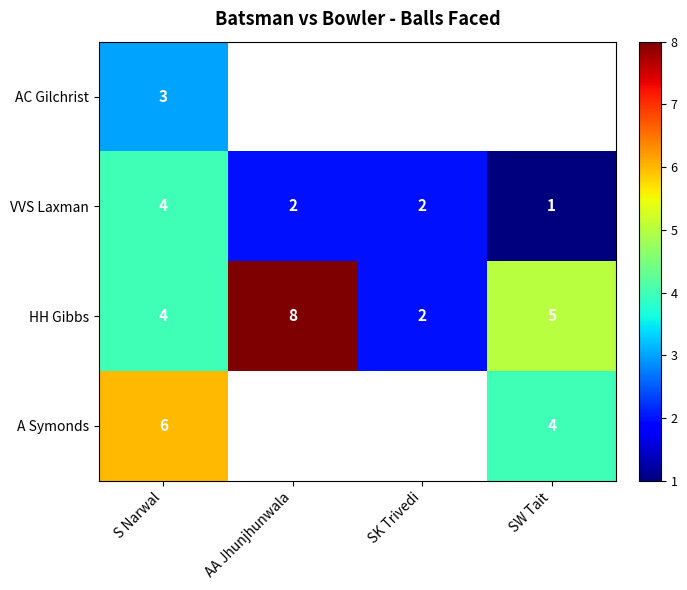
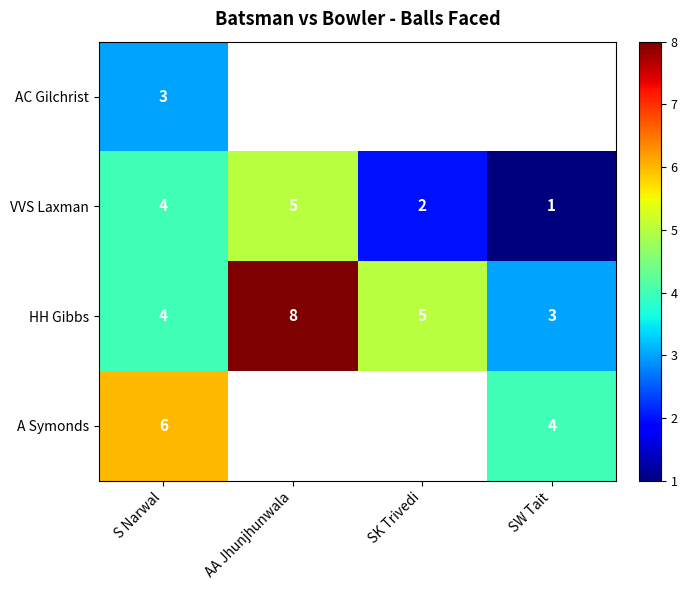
  {
    "AC Gilchrist": {
      "S Narwal": 3
    },
    "VVS Laxman": {
      "S Narwal": 4,
-     "AA Jhunjhunwala": 2,
+     "AA Jhunjhunwala": 5,
      "SK Trivedi": 2,
      "SW Tait": 1
    },
    "HH Gibbs": {
      "S Narwal": 4,
      "AA Jhunjhunwala": 8,
-     "SK Trivedi": 2,
-     "SW Tait": 5
+     "SK Trivedi": 5,
+     "SW Tait": 3
    },
    "A Symonds": {
      "S Narwal": 6,
      "SW Tait": 4
    }
  }
